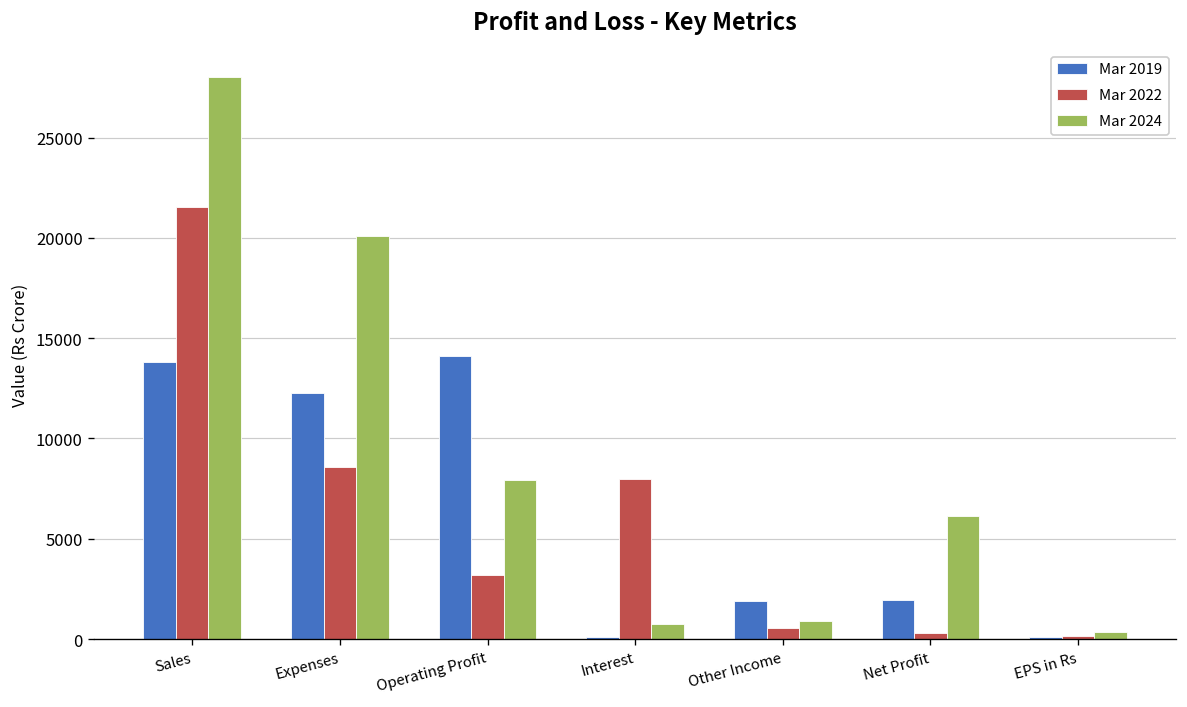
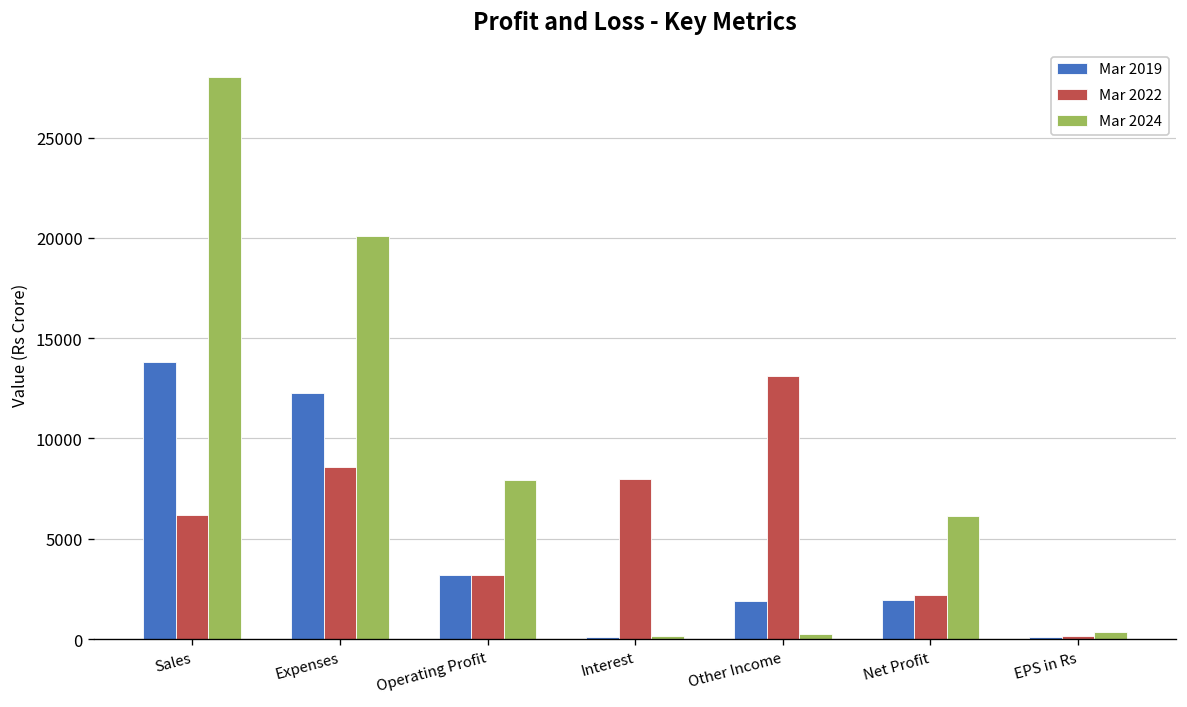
  {
    "Mar 2019": {
      "Sales": 13800,
      "Expenses": 12300,
-     "Operating Profit": 14100,
+     "Operating Profit": 3200,
      "Other Income": 1900,
      "Net Profit": 2000
    },
    "Mar 2022": {
-     "Sales": 21500,
+     "Sales": 6200,
      "Expenses": 8600,
      "Operating Profit": 3200,
      "Interest": 8000,
-     "Other Income": 600,
-     "Net Profit": 300
+     "Other Income": 13100,
+     "Net Profit": 2200
    },
    "Mar 2024": {
      "Sales": 28000,
      "Expenses": 20100,
      "Operating Profit": 7900,
-     "Interest": 800,
-     "Other Income": 900,
+     "Interest": 200,
+     "Other Income": 200,
      "Net Profit": 6200,
      "EPS in Rs": 300
    }
  }
